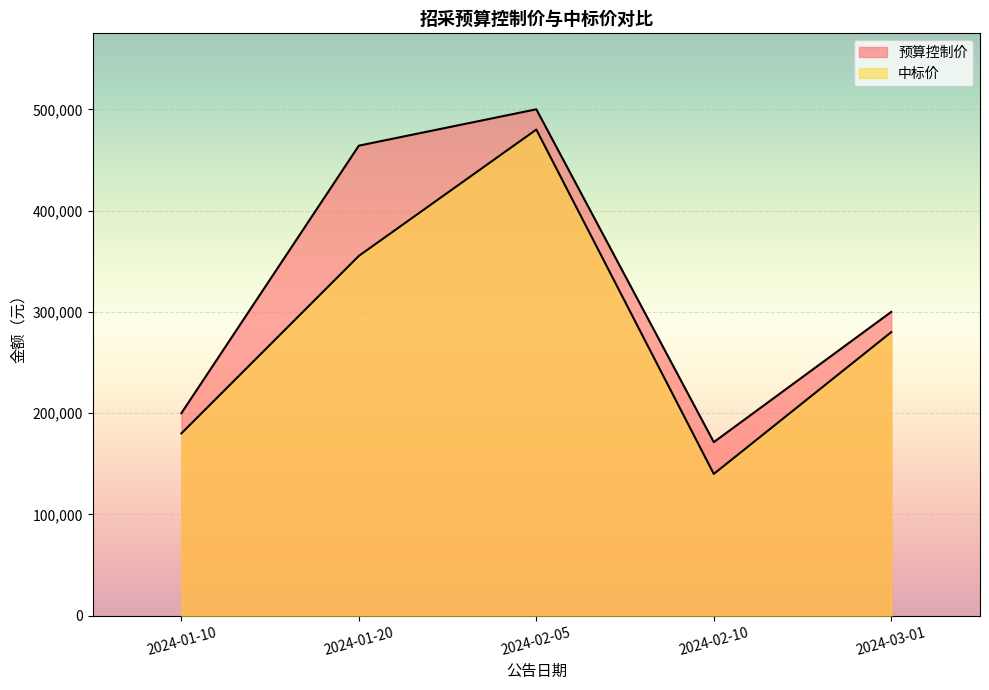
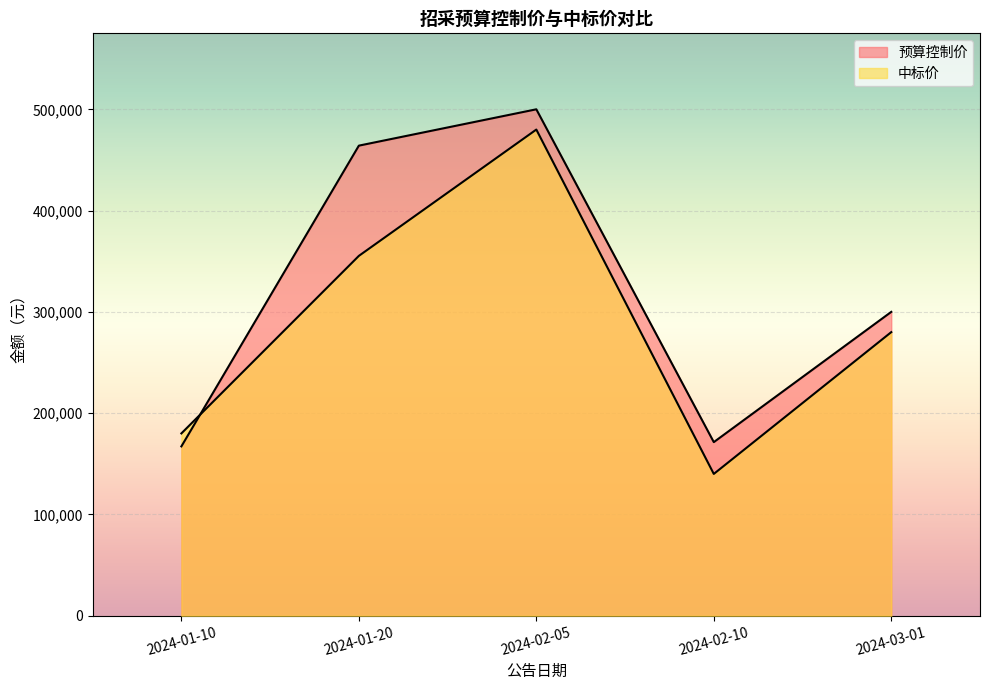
  {
    "预算控制价": {
-     "2024-01-10": "200,000",
+     "2024-01-10": "167,000",
      "2024-01-20": "464,000",
      "2024-02-05": "500,000",
      "2024-02-10": "171,000",
      "2024-03-01": "300,000"
    },
    "中标价": {
      "2024-01-10": "180,000",
      "2024-01-20": "355,000",
      "2024-02-05": "480,000",
      "2024-02-10": "140,000",
      "2024-03-01": "280,000"
    }
  }
